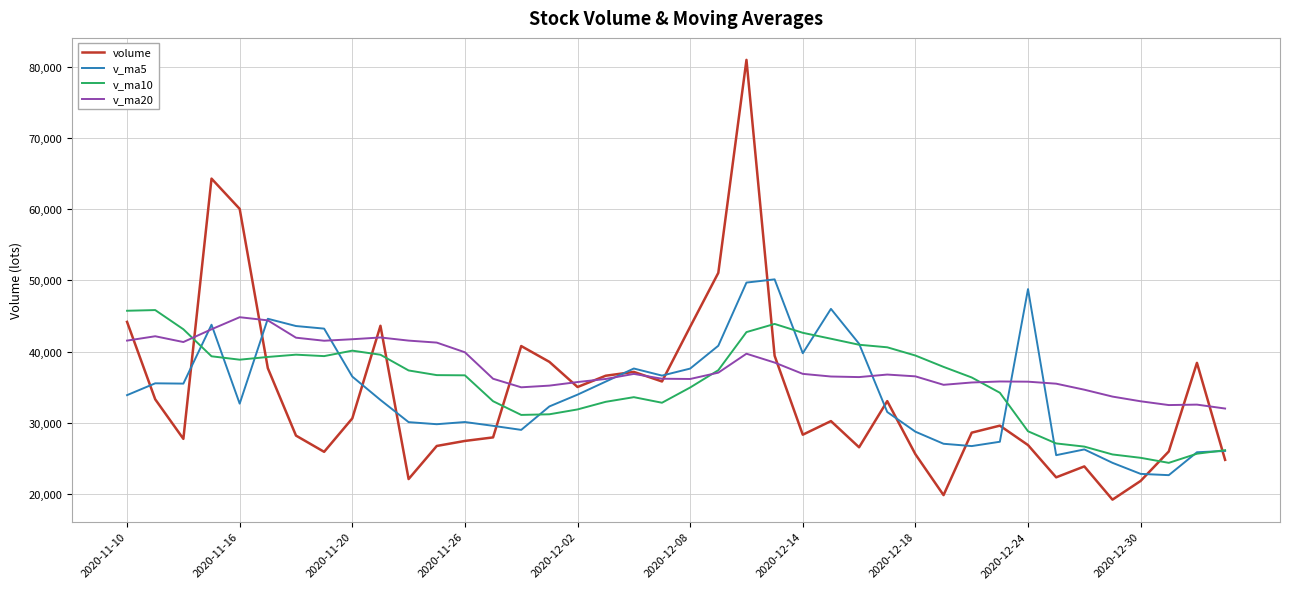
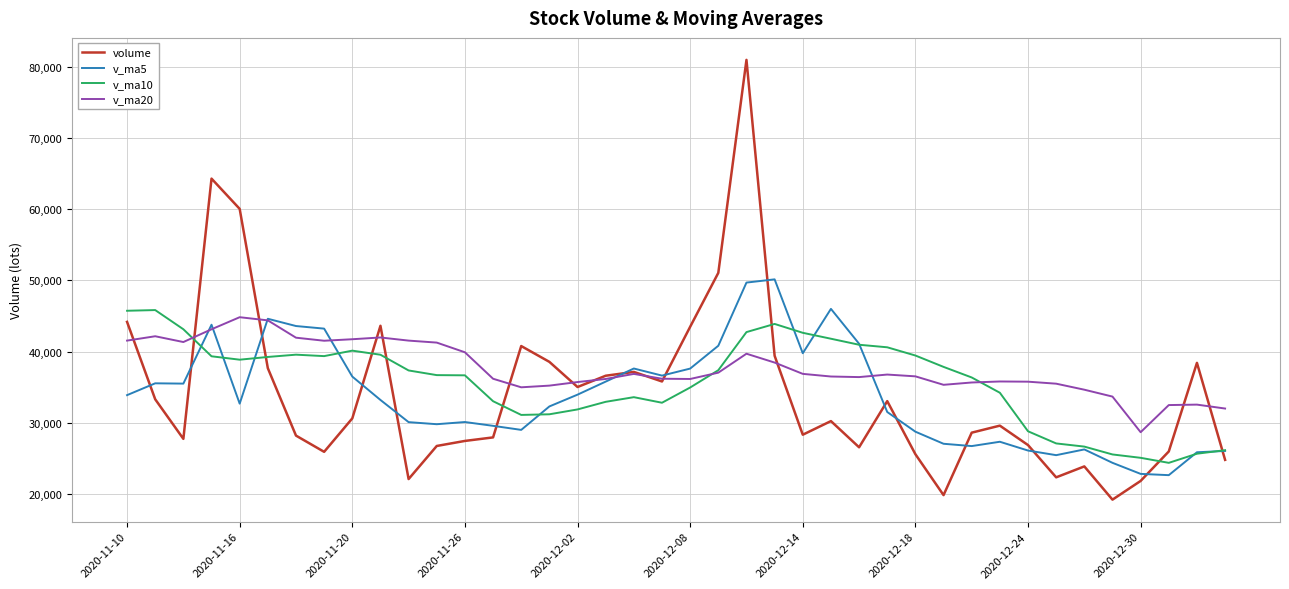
  {
    "volume": {
      "2020-11-10": "44,000",
      "2020-11-16": "60,000",
      "2020-11-20": "31,000",
      "2020-11-26": "27,000",
      "2020-12-02": "35,000",
      "2020-12-08": "43,000",
      "2020-12-14": "28,000",
      "2020-12-18": "26,000",
      "2020-12-24": "27,000",
      "2020-12-30": "22,000"
    },
    "v_ma5": {
      "2020-11-10": "34,000",
      "2020-11-16": "33,000",
      "2020-11-20": "36,000",
      "2020-11-26": "30,000",
      "2020-12-02": "34,000",
      "2020-12-08": "38,000",
      "2020-12-14": "40,000",
      "2020-12-18": "29,000",
-     "2020-12-24": "49,000",
+     "2020-12-24": "26,000",
      "2020-12-30": "23,000"
    },
    "v_ma10": {
      "2020-11-10": "46,000",
      "2020-11-16": "39,000",
      "2020-11-20": "40,000",
      "2020-11-26": "37,000",
      "2020-12-02": "32,000",
      "2020-12-08": "35,000",
      "2020-12-14": "43,000",
      "2020-12-18": "39,000",
      "2020-12-24": "29,000",
      "2020-12-30": "25,000"
    },
    "v_ma20": {
      "2020-11-10": "42,000",
      "2020-11-16": "45,000",
      "2020-11-20": "42,000",
      "2020-11-26": "40,000",
      "2020-12-02": "36,000",
      "2020-12-08": "36,000",
      "2020-12-14": "37,000",
      "2020-12-18": "37,000",
      "2020-12-24": "36,000",
-     "2020-12-30": "33,000"
+     "2020-12-30": "29,000"
    }
  }
